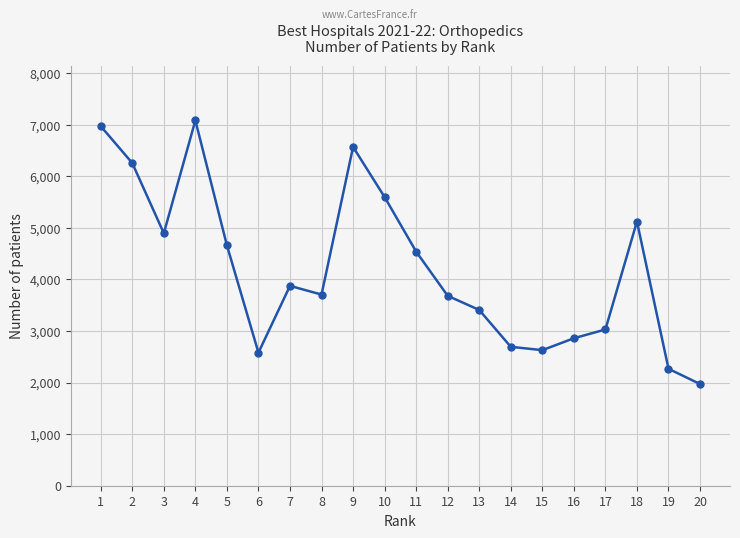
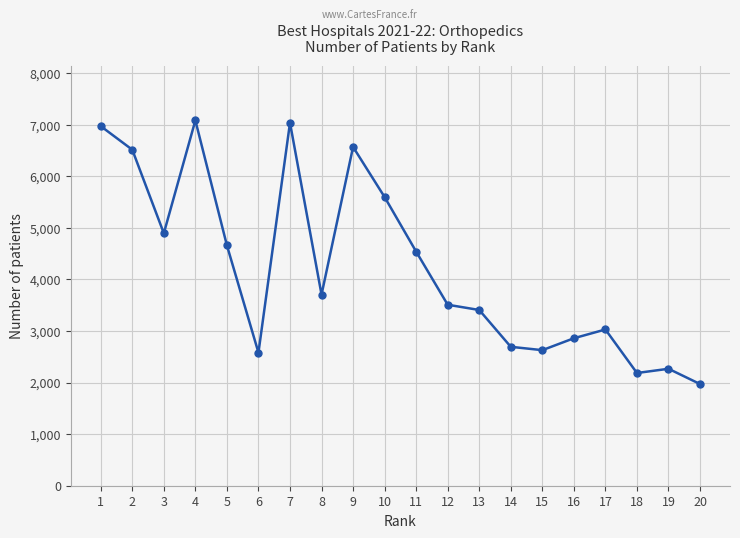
  {
    "1": "7,000",
-   "2": "6,300",
+   "2": "6,500",
    "3": "4,900",
    "4": "7,100",
    "5": "4,700",
    "6": "2,600",
-   "7": "3,900",
+   "7": "7,000",
    "8": "3,700",
    "9": "6,600",
    "10": "5,600",
    "11": "4,500",
-   "12": "3,700",
+   "12": "3,500",
    "13": "3,400",
    "14": "2,700",
    "15": "2,600",
    "16": "2,900",
    "17": "3,000",
-   "18": "5,100",
+   "18": "2,200",
    "19": "2,300",
    "20": "2,000"
  }
